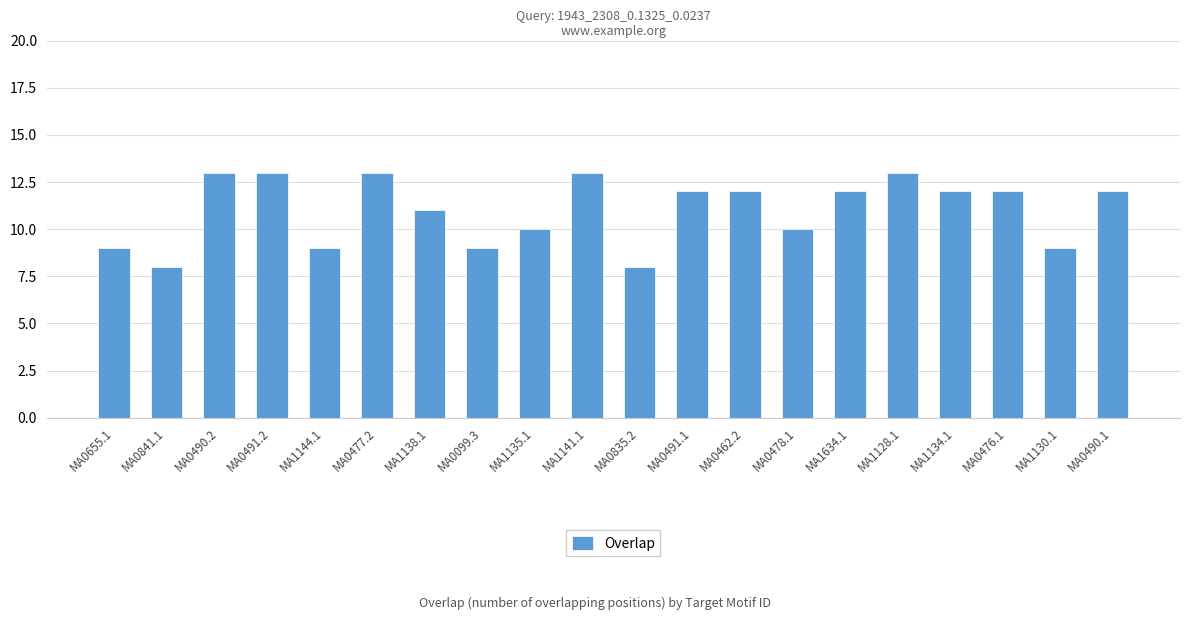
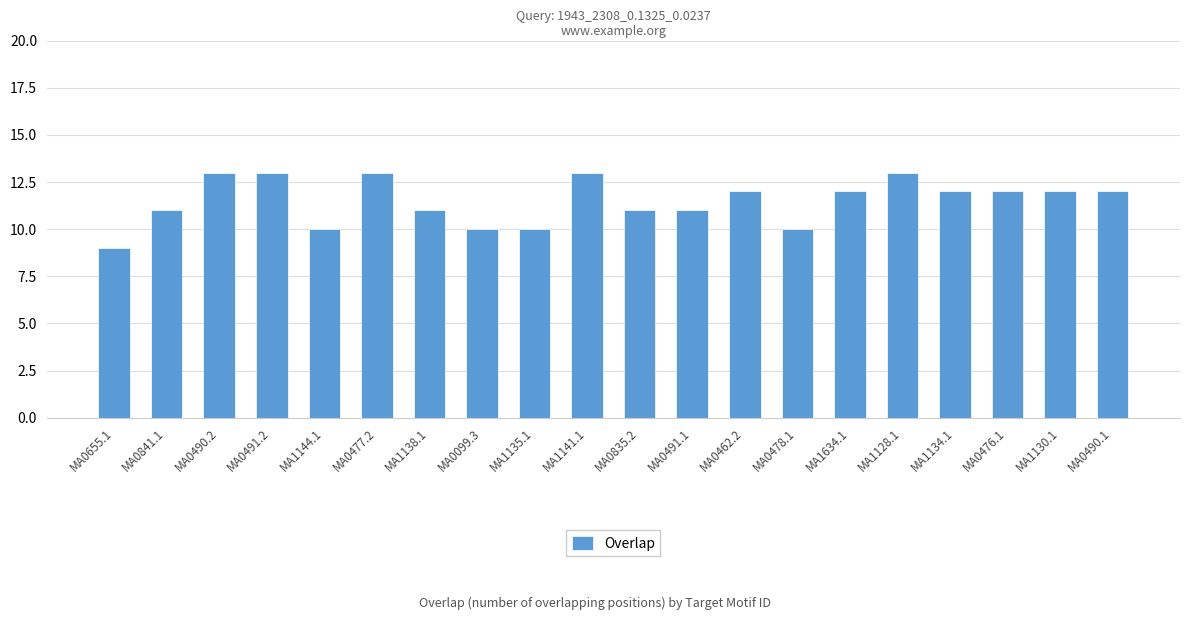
  {
    "MA0655.1": 9,
-   "MA0841.1": 8,
+   "MA0841.1": 11,
    "MA0490.2": 13,
    "MA0491.2": 13,
-   "MA1144.1": 9,
+   "MA1144.1": 10,
    "MA0477.2": 13,
    "MA1138.1": 11,
-   "MA0099.3": 9,
+   "MA0099.3": 10,
    "MA1135.1": 10,
    "MA1141.1": 13,
-   "MA0835.2": 8,
-   "MA0491.1": 12,
+   "MA0835.2": 11,
+   "MA0491.1": 11,
    "MA0462.2": 12,
    "MA0478.1": 10,
    "MA1634.1": 12,
    "MA1128.1": 13,
    "MA1134.1": 12,
    "MA0476.1": 12,
-   "MA1130.1": 9,
+   "MA1130.1": 12,
    "MA0490.1": 12
  }
